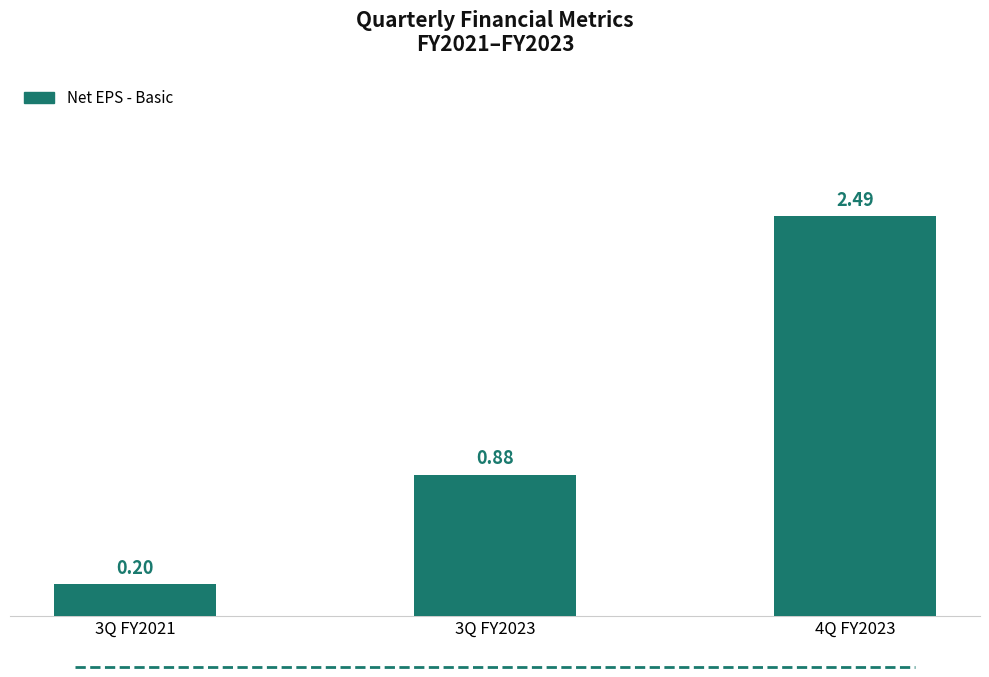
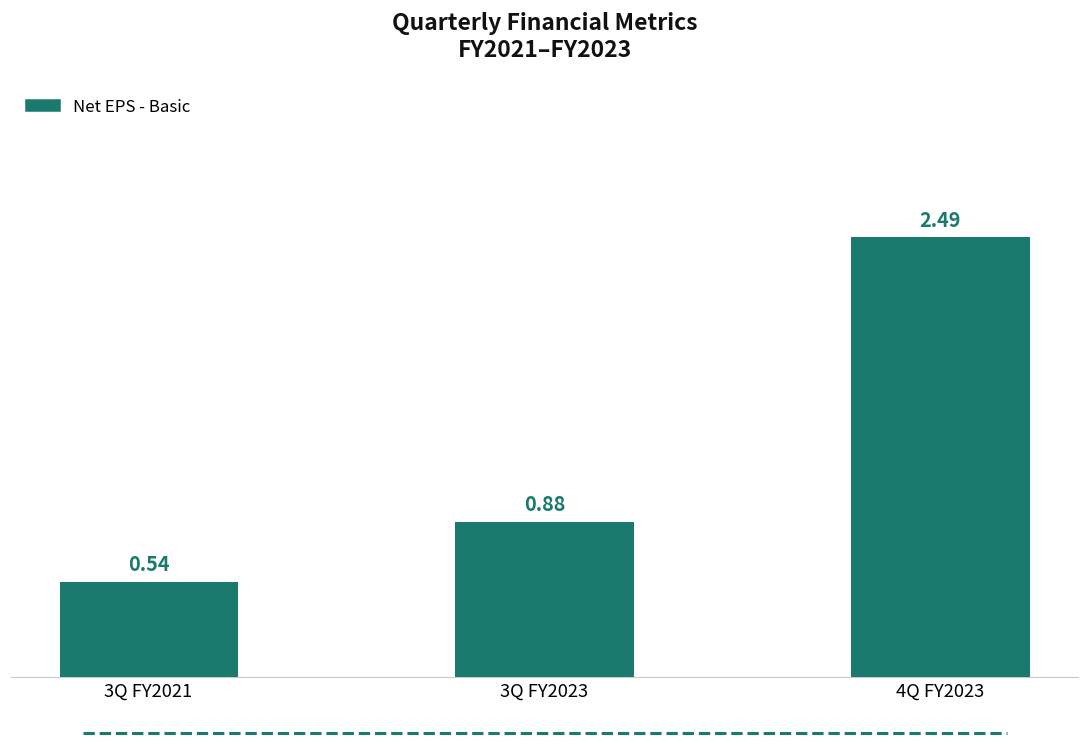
  {
-   "3Q FY2021": 0.20,
+   "3Q FY2021": 0.54,
    "3Q FY2023": 0.88,
    "4Q FY2023": 2.49
  }
